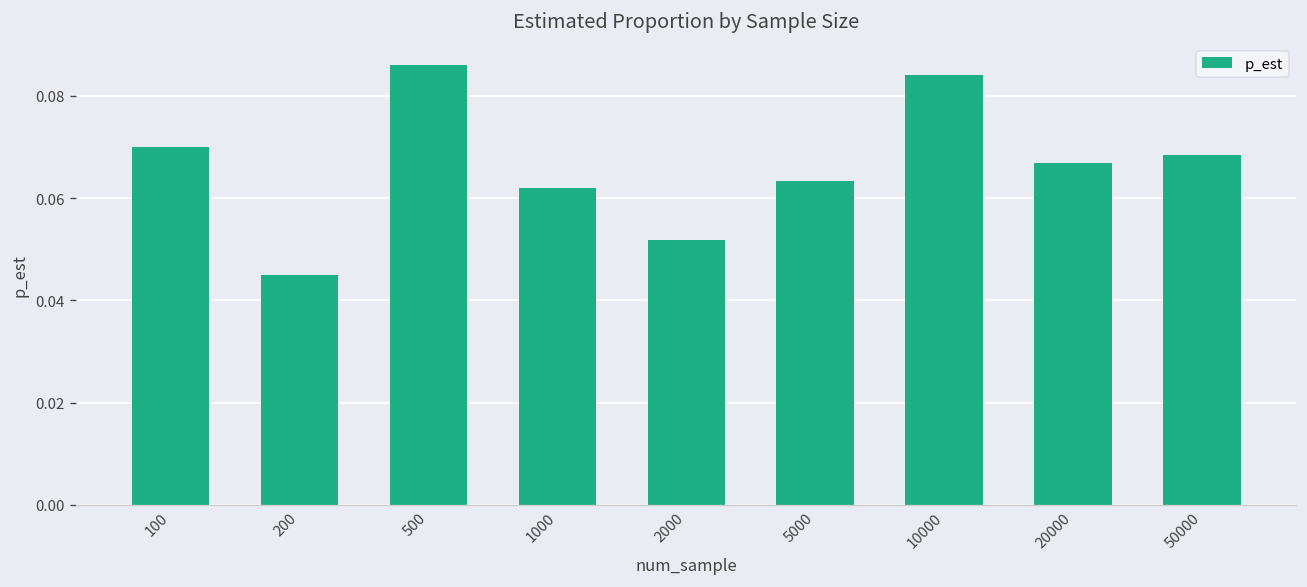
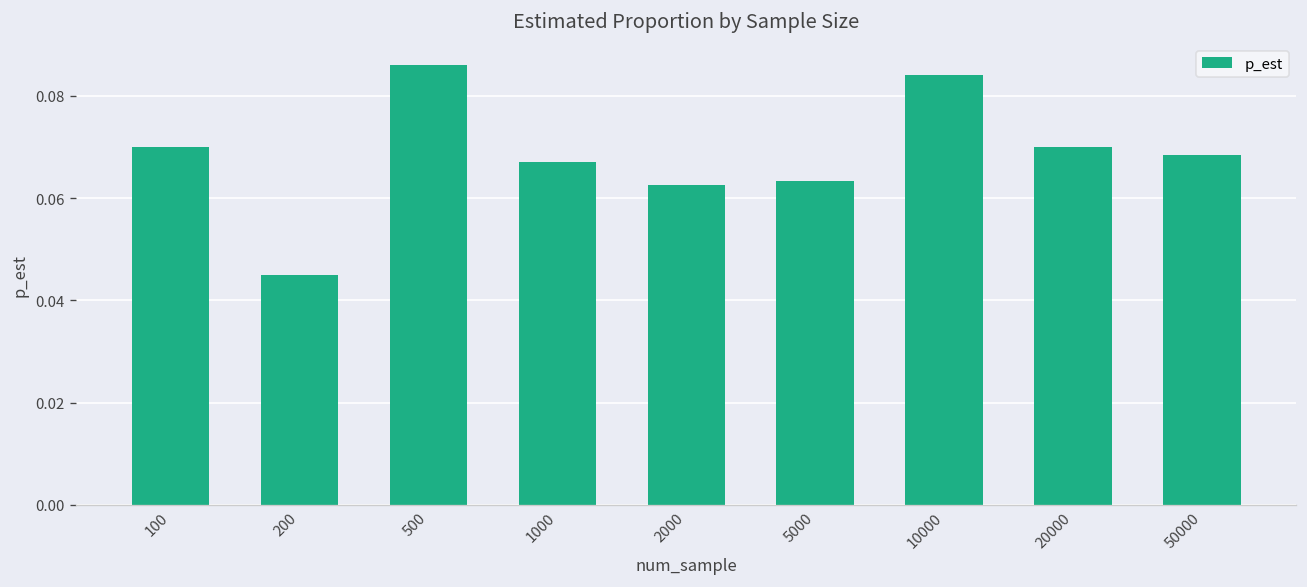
  {
    "100": 0.070,
    "200": 0.045,
    "500": 0.086,
-   "1000": 0.062,
-   "2000": 0.052,
+   "1000": 0.067,
+   "2000": 0.063,
    "5000": 0.063,
    "10000": 0.084,
-   "20000": 0.067,
+   "20000": 0.070,
    "50000": 0.069
  }
